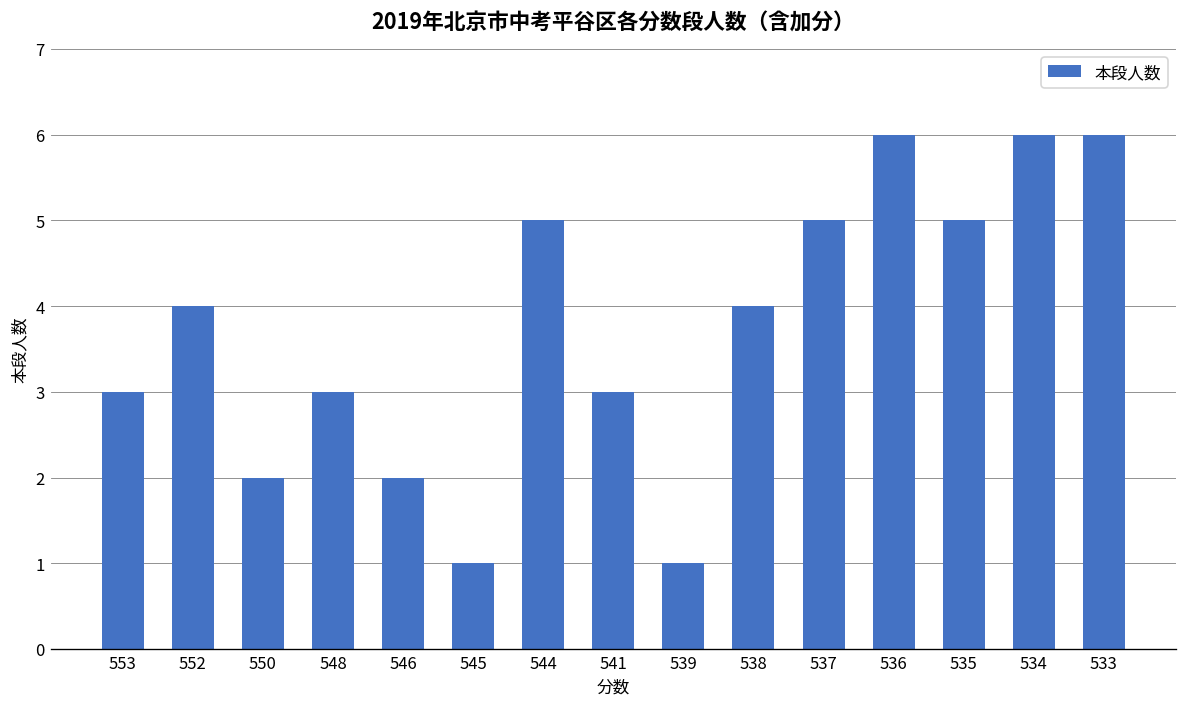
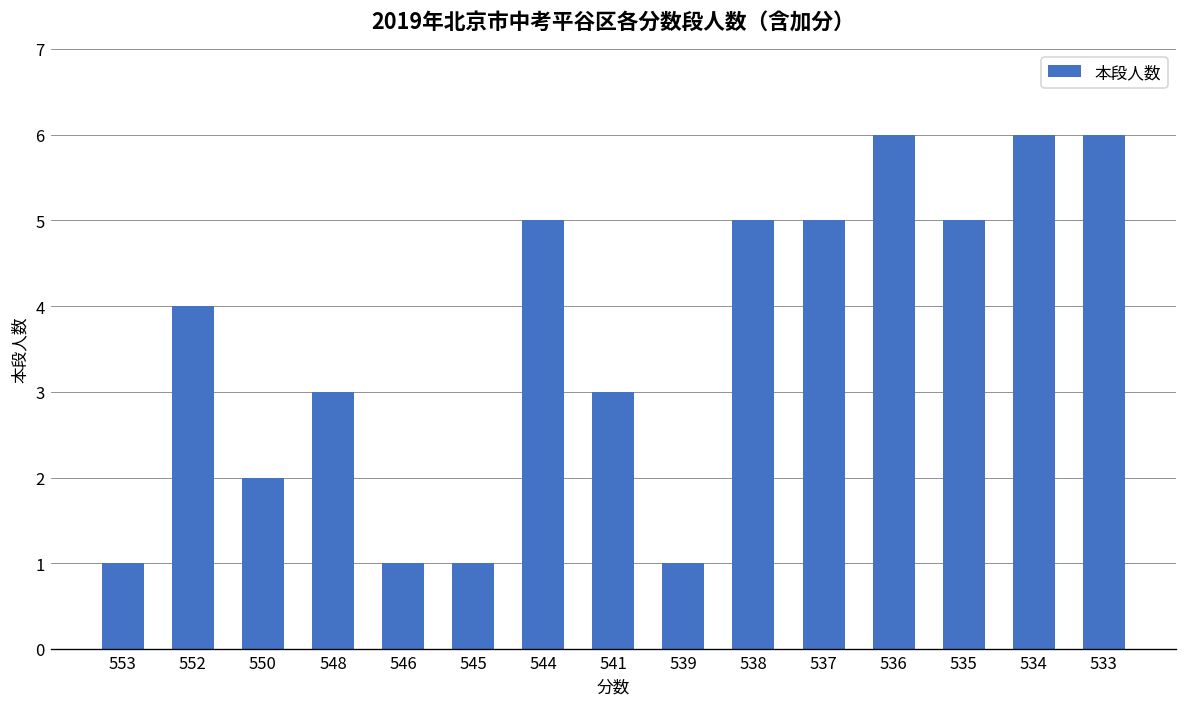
  {
-   "553": 3,
+   "553": 1,
    "552": 4,
    "550": 2,
    "548": 3,
-   "546": 2,
+   "546": 1,
    "545": 1,
    "544": 5,
    "541": 3,
    "539": 1,
-   "538": 4,
+   "538": 5,
    "537": 5,
    "536": 6,
    "535": 5,
    "534": 6,
    "533": 6
  }
